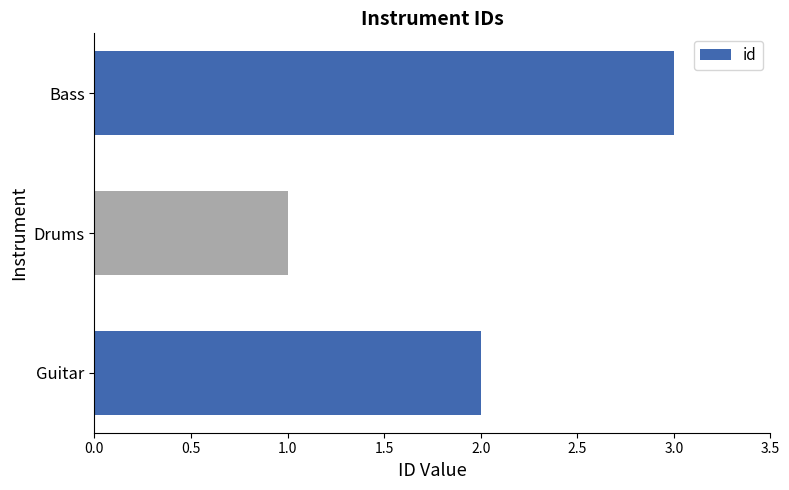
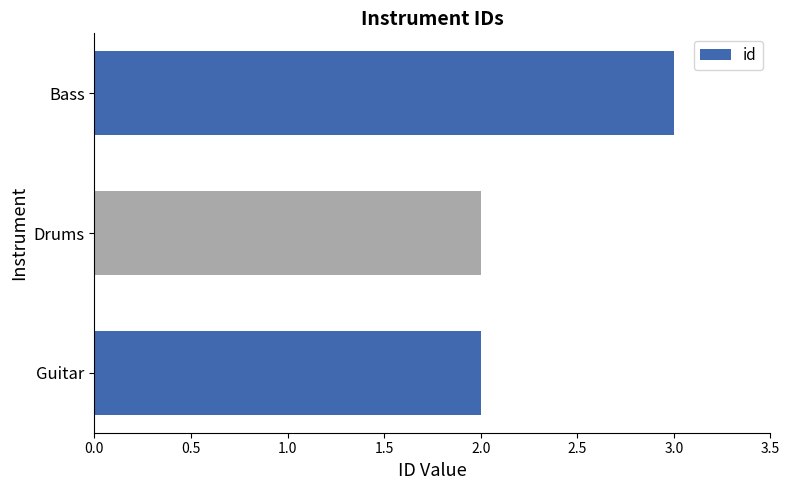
  {
    "Bass": 3,
-   "Drums": 1,
+   "Drums": 2,
    "Guitar": 2
  }
